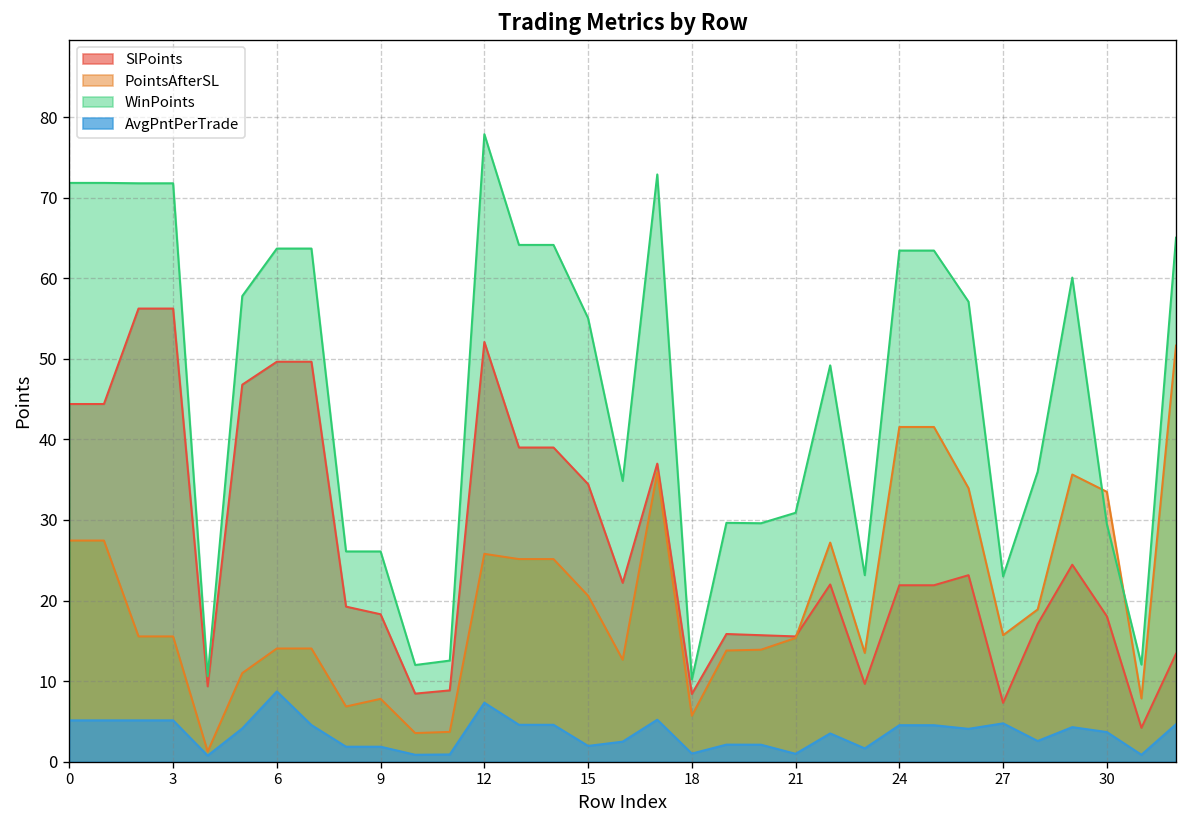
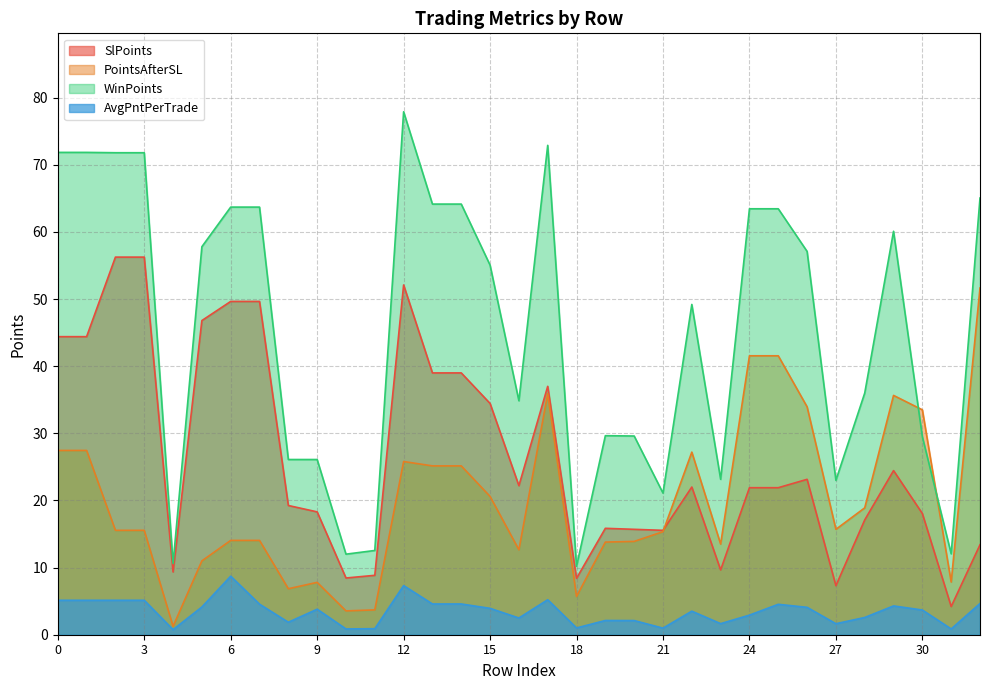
  {
    "WinPoints": {
      "0": 72,
      "3": 72,
      "6": 64,
      "9": 26,
      "12": 78,
      "15": 55,
      "18": 10,
-     "21": 31,
+     "21": 21,
      "24": 63,
      "27": 23,
      "30": 29
    },
    "AvgPntPerTrade": {
      "0": 5,
      "3": 5,
      "6": 9,
-     "9": 2,
+     "9": 4,
      "12": 7,
-     "15": 2,
+     "15": 4,
      "18": 1,
      "21": 1,
-     "24": 5,
-     "27": 5,
+     "24": 3,
+     "27": 2,
      "30": 4
    }
  }
